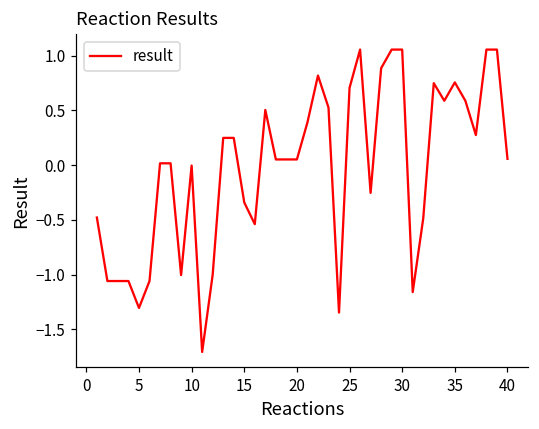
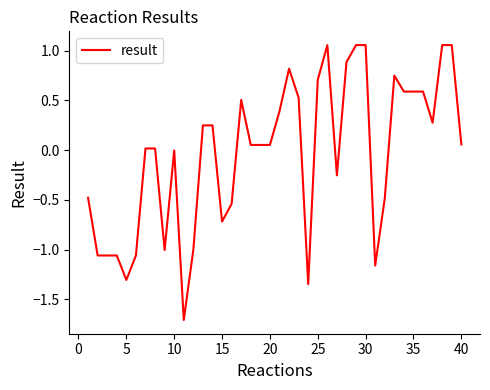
  {
    "5": -1.3,
    "10": 0.0,
-   "15": -0.3,
+   "15": -0.7,
    "20": 0.1,
    "25": 0.7,
    "30": 1.1,
-   "35": 0.8,
+   "35": 0.6,
    "40": 0.1
  }
